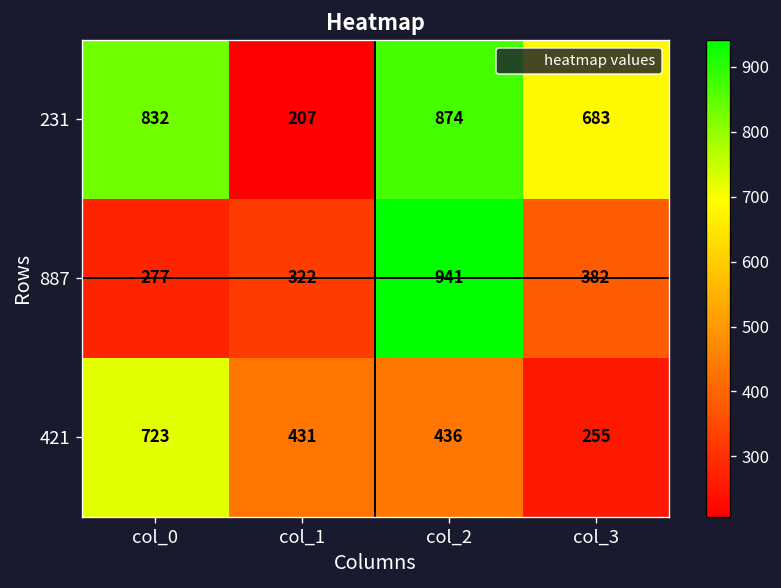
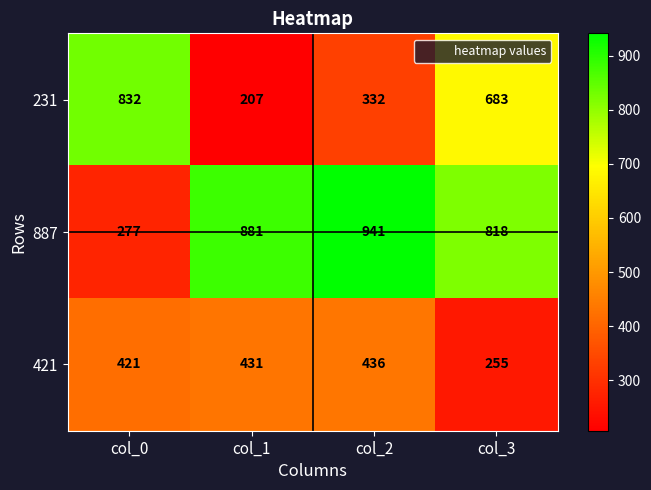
  {
    "231": {
      "col_0": 832,
      "col_1": 207,
-     "col_2": 874,
+     "col_2": 332,
      "col_3": 683
    },
    "887": {
      "col_0": 277,
-     "col_1": 322,
+     "col_1": 881,
      "col_2": 941,
-     "col_3": 382
+     "col_3": 818
    },
    "421": {
-     "col_0": 723,
+     "col_0": 421,
      "col_1": 431,
      "col_2": 436,
      "col_3": 255
    }
  }
